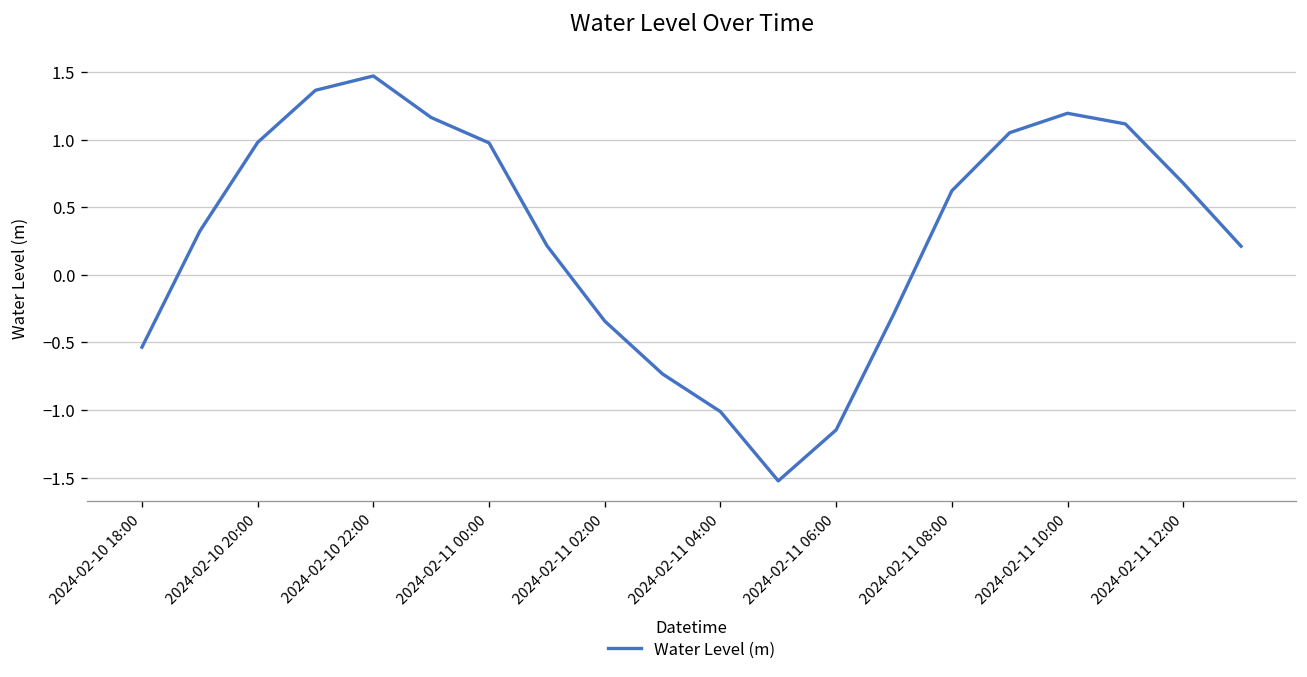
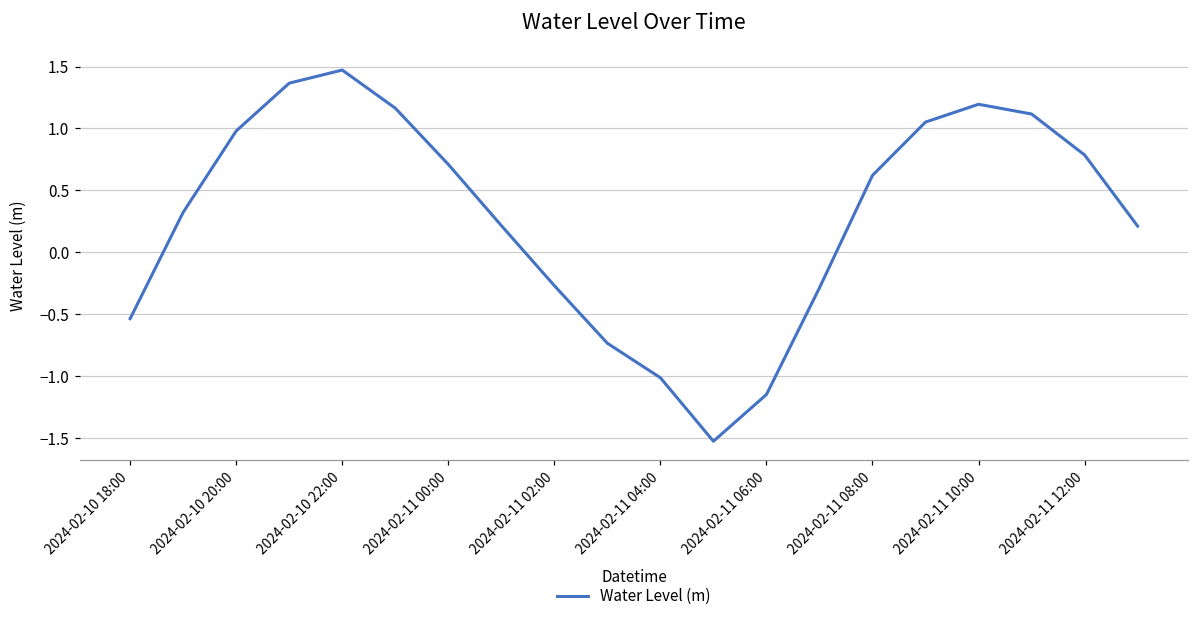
  {
    "2024-02-10 18:00": -0.53,
    "2024-02-10 20:00": 0.98,
    "2024-02-10 22:00": 1.47,
-   "2024-02-11 00:00": 0.98,
-   "2024-02-11 02:00": -0.34,
+   "2024-02-11 00:00": 0.71,
+   "2024-02-11 02:00": -0.27,
    "2024-02-11 04:00": -1.01,
    "2024-02-11 06:00": -1.15,
    "2024-02-11 08:00": 0.62,
    "2024-02-11 10:00": 1.20,
-   "2024-02-11 12:00": 0.68
+   "2024-02-11 12:00": 0.79
  }
